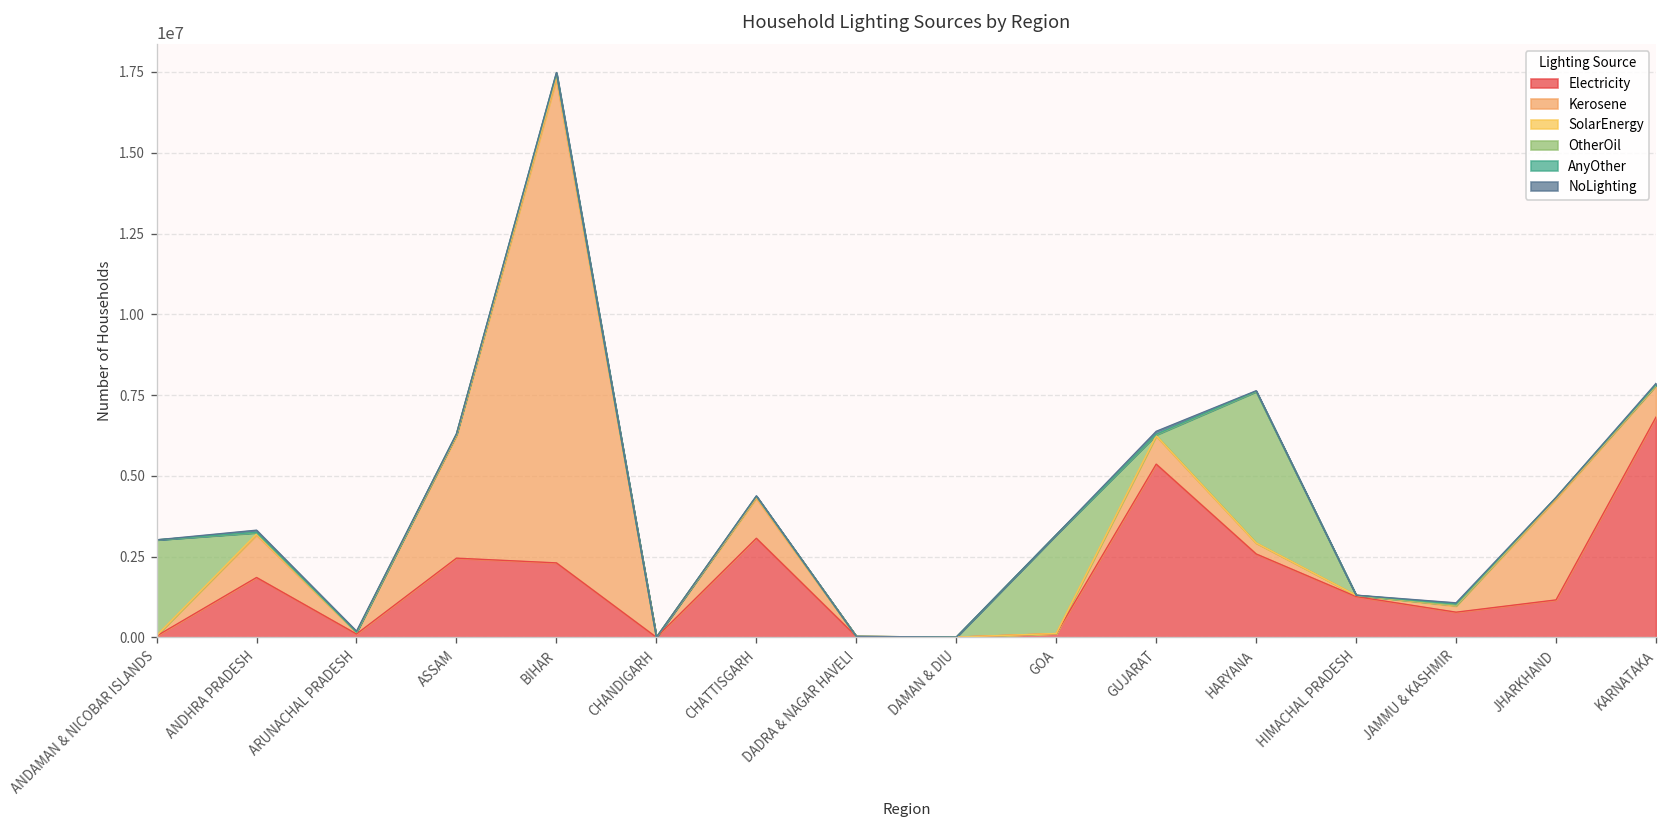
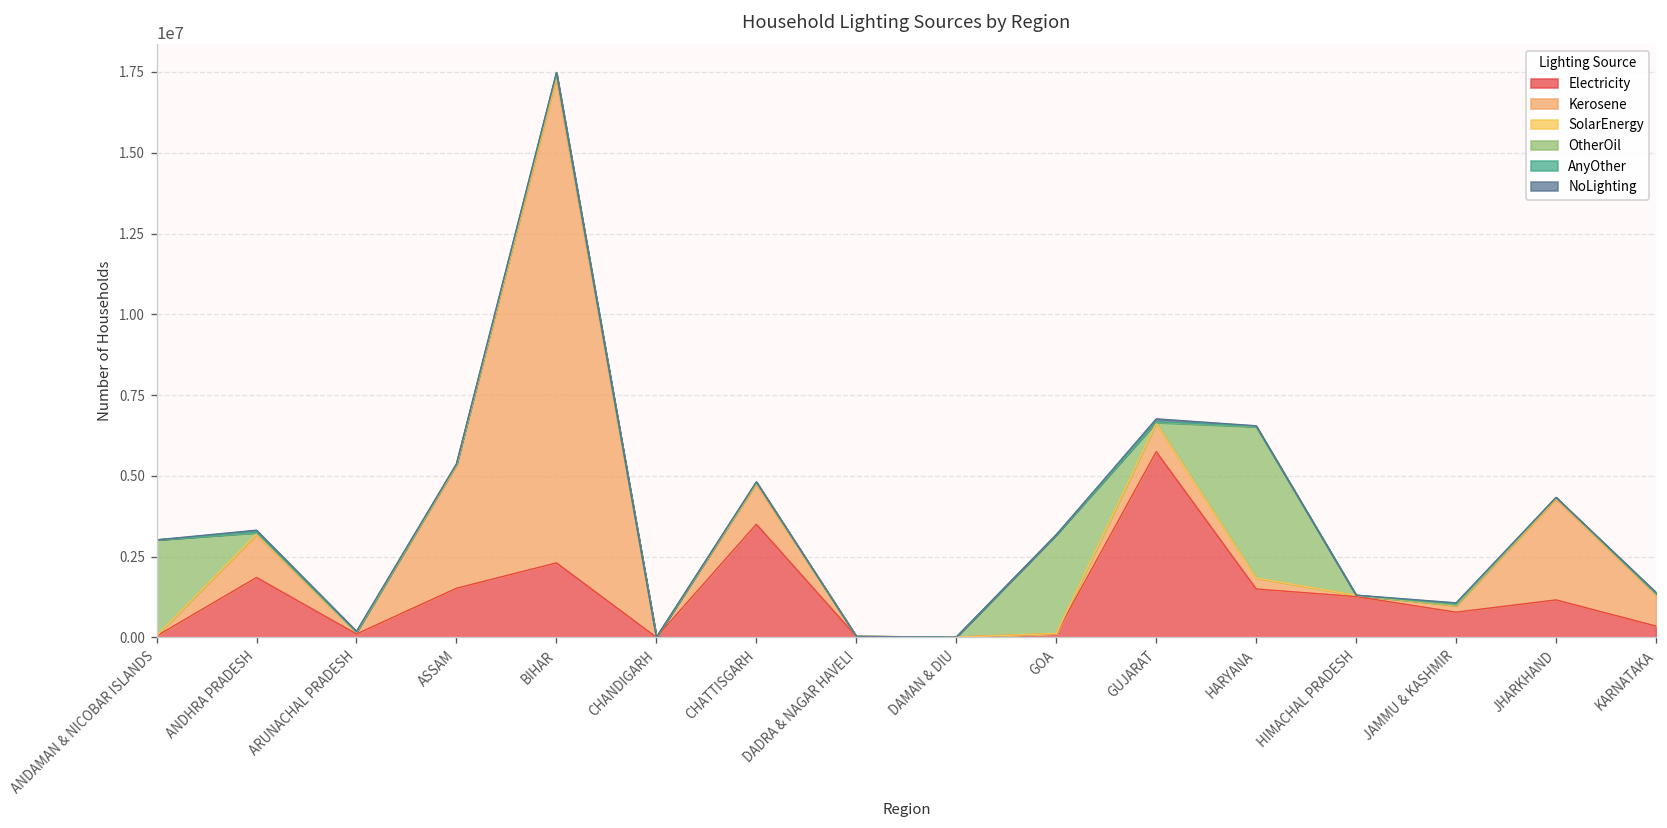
  {
    "Electricity": {
      "ANDHRA PRADESH": 1900000,
-     "ASSAM": 2500000,
+     "ASSAM": 1500000,
      "BIHAR": 2300000,
-     "CHATTISGARH": 3100000,
-     "GUJARAT": 5400000,
-     "HARYANA": 2600000,
+     "CHATTISGARH": 3500000,
+     "GUJARAT": 5700000,
+     "HARYANA": 1500000,
      "JAMMU & KASHMIR": 800000,
      "JHARKHAND": 1200000,
-     "KARNATAKA": 6800000
+     "KARNATAKA": 400000
    }
  }
